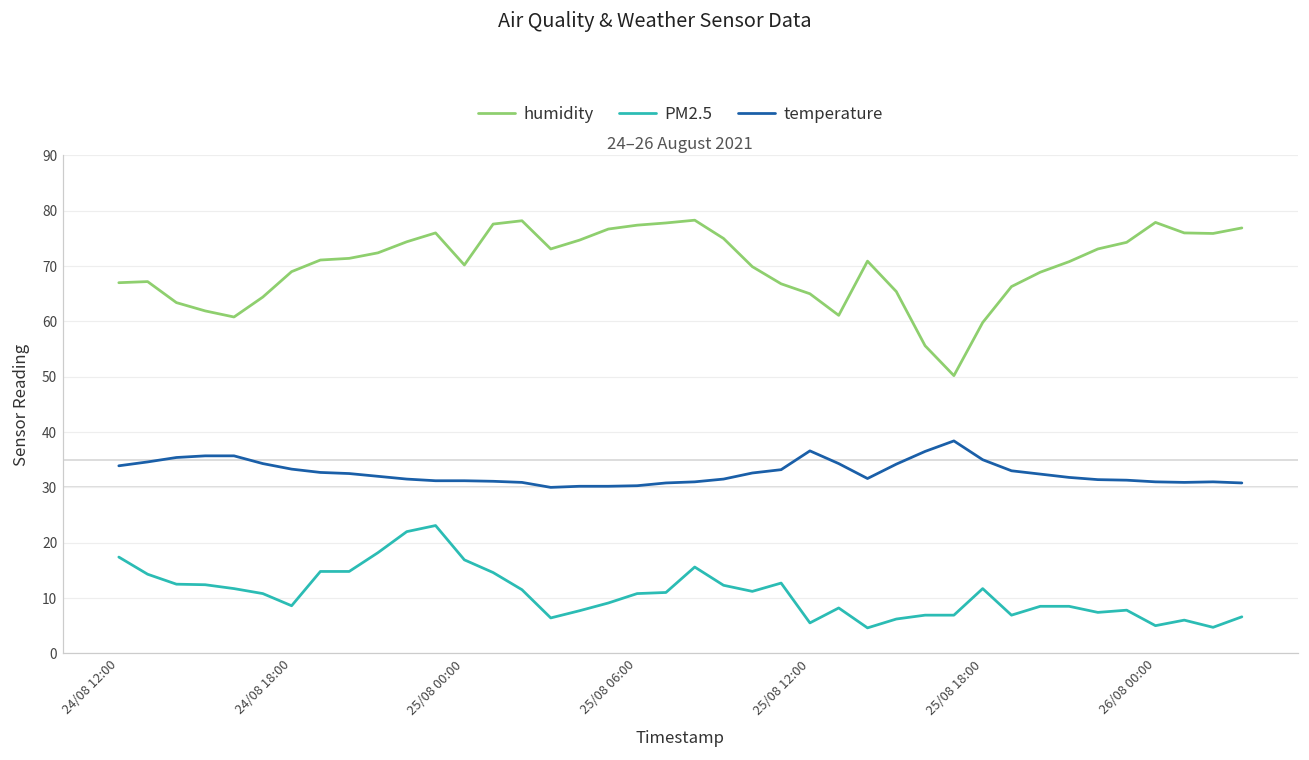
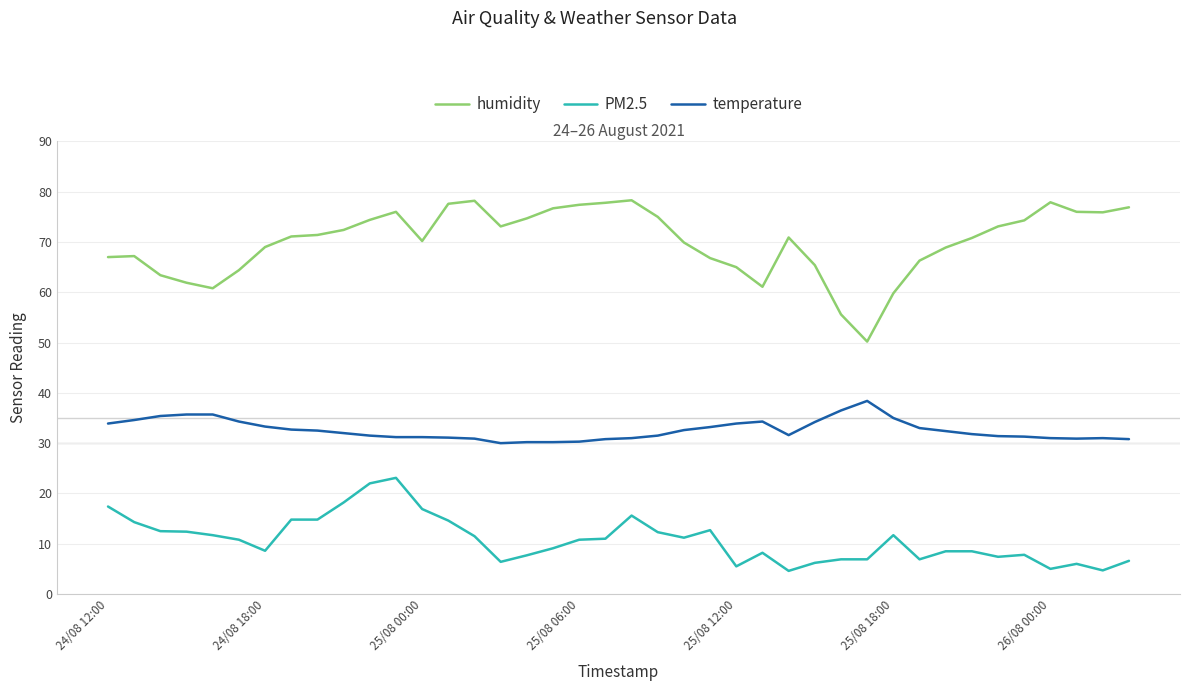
  {
    "humidity": {
      "24/08 12:00": 67,
      "24/08 18:00": 69,
      "25/08 00:00": 70,
      "25/08 06:00": 77,
      "25/08 12:00": 65,
      "25/08 18:00": 60,
      "26/08 00:00": 78
    },
    "PM2.5": {
      "24/08 12:00": 17,
      "24/08 18:00": 9,
      "25/08 00:00": 17,
      "25/08 06:00": 11,
      "25/08 12:00": 6,
      "25/08 18:00": 12,
      "26/08 00:00": 5
    },
    "temperature": {
      "24/08 12:00": 34,
      "24/08 18:00": 33,
      "25/08 00:00": 31,
      "25/08 06:00": 30,
-     "25/08 12:00": 37,
+     "25/08 12:00": 34,
      "25/08 18:00": 35,
      "26/08 00:00": 31
    }
  }
